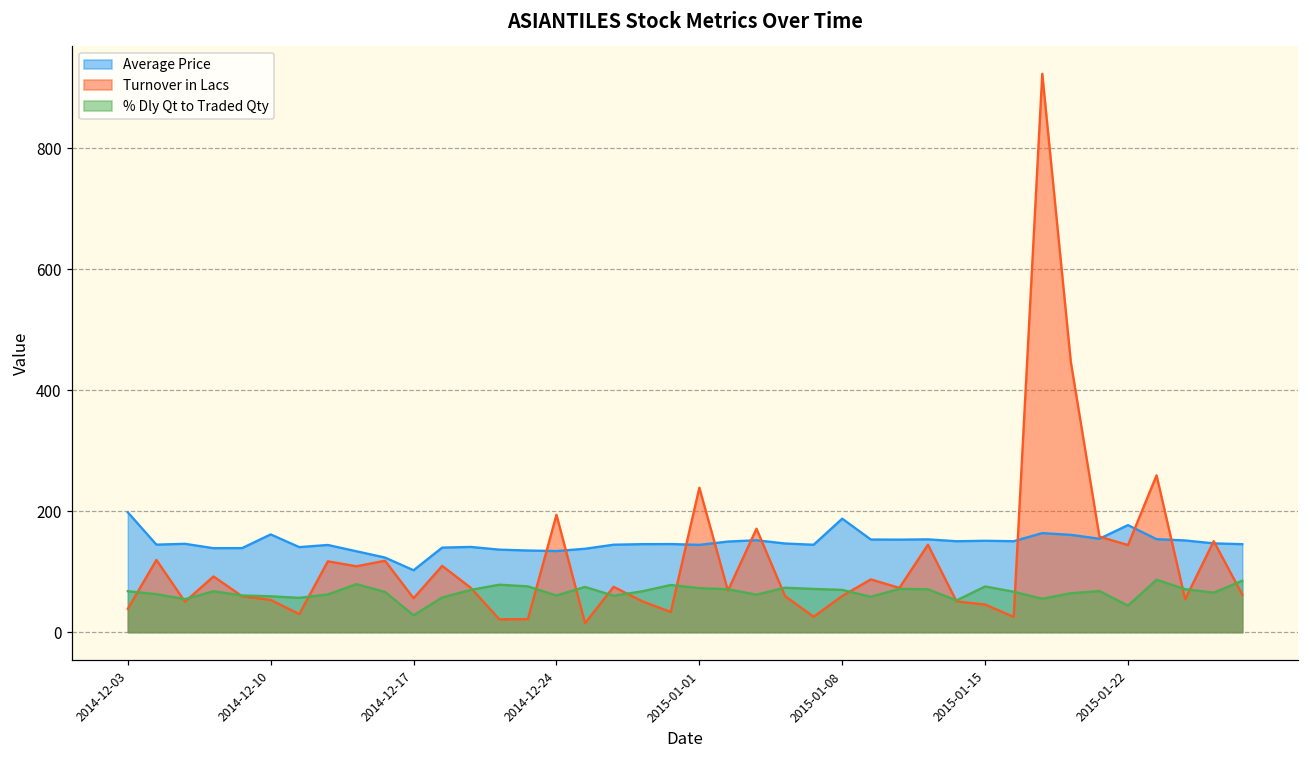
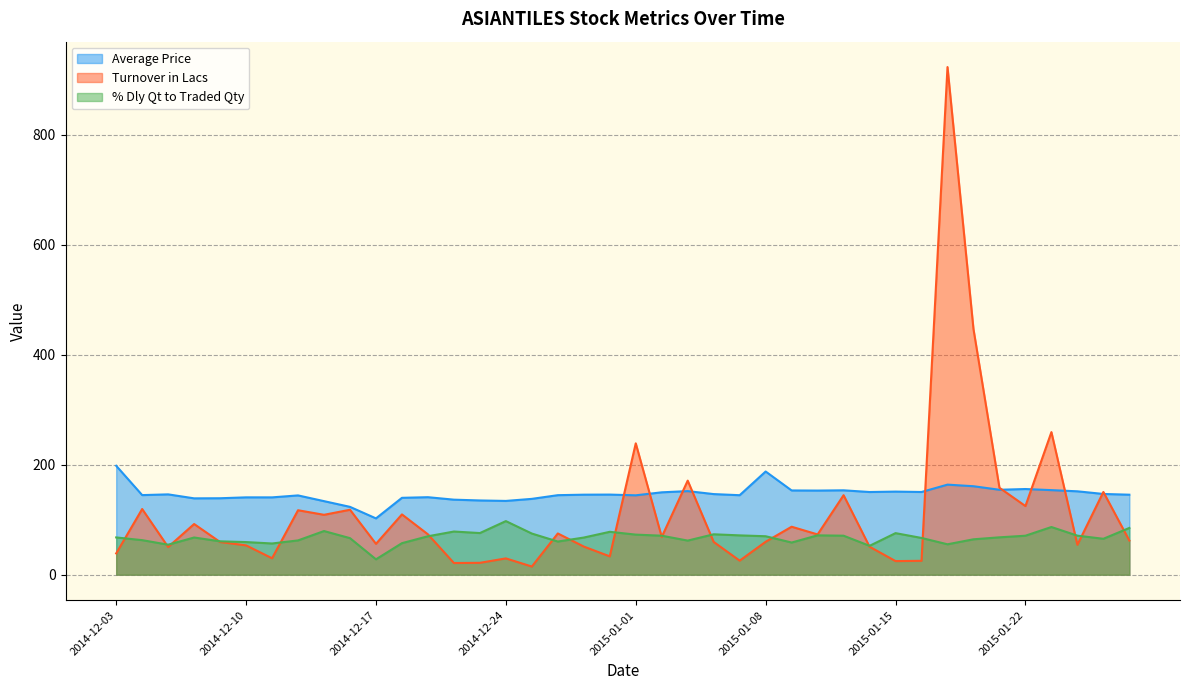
  {
    "Average Price": {
      "2014-12-03": 200,
-     "2014-12-10": 160,
+     "2014-12-10": 140,
      "2014-12-17": 100,
      "2014-12-24": 130,
      "2015-01-01": 140,
      "2015-01-08": 190,
      "2015-01-15": 150,
-     "2015-01-22": 180
+     "2015-01-22": 160
    },
    "Turnover in Lacs": {
      "2014-12-03": 40,
      "2014-12-10": 50,
      "2014-12-17": 60,
-     "2014-12-24": 190,
+     "2014-12-24": 30,
      "2015-01-01": 240,
      "2015-01-08": 60,
-     "2015-01-15": 50,
-     "2015-01-22": 140
+     "2015-01-15": 20,
+     "2015-01-22": 120
    },
    "% Dly Qt to Traded Qty": {
      "2014-12-03": 70,
      "2014-12-10": 60,
      "2014-12-17": 30,
-     "2014-12-24": 60,
+     "2014-12-24": 100,
      "2015-01-01": 70,
      "2015-01-08": 70,
      "2015-01-15": 80,
-     "2015-01-22": 40
+     "2015-01-22": 70
    }
  }
